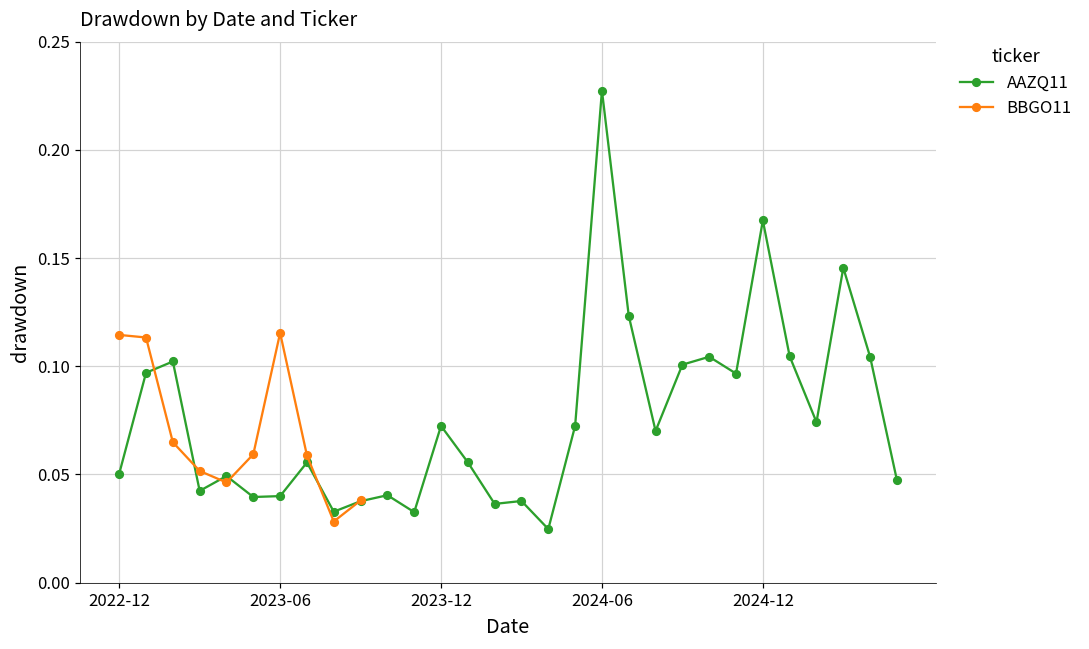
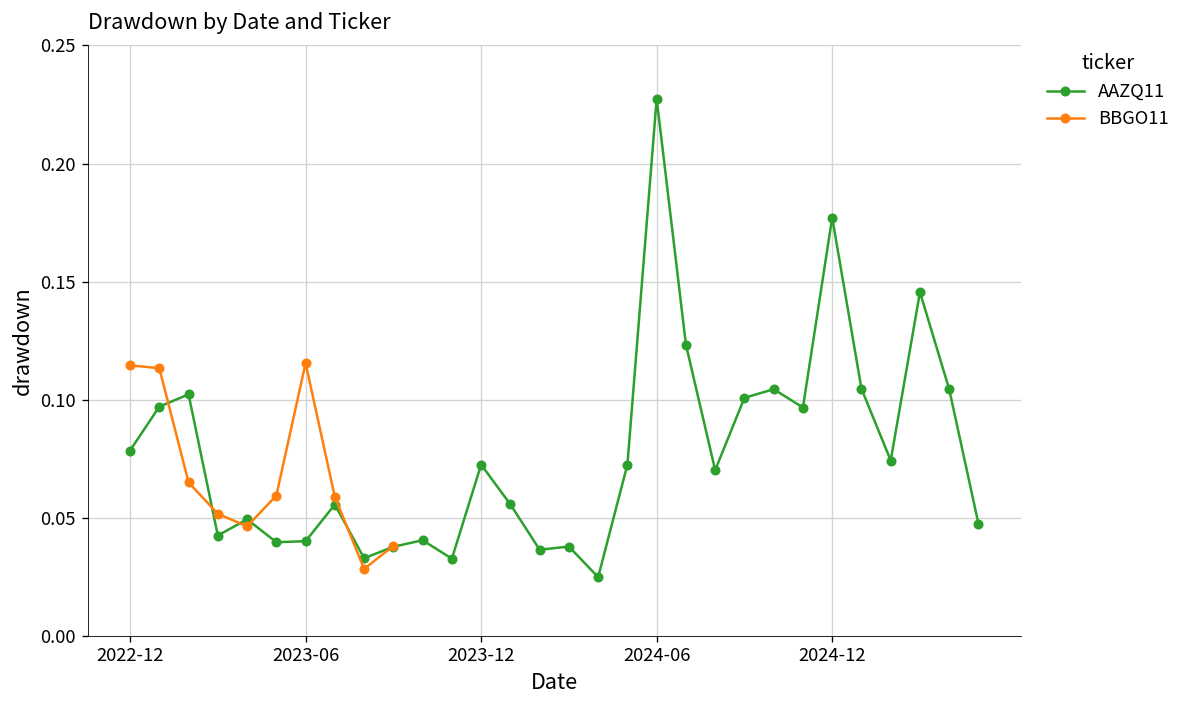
  {
    "AAZQ11": {
-     "2022-12": 0.050,
+     "2022-12": 0.078,
      "2023-06": 0.040,
      "2023-12": 0.072,
      "2024-06": 0.227,
-     "2024-12": 0.167
+     "2024-12": 0.177
    },
    "BBGO11": {
      "2022-12": 0.114,
      "2023-06": 0.115
    }
  }
